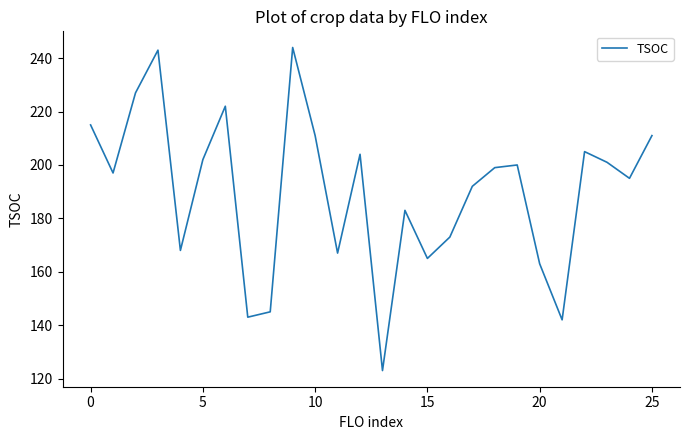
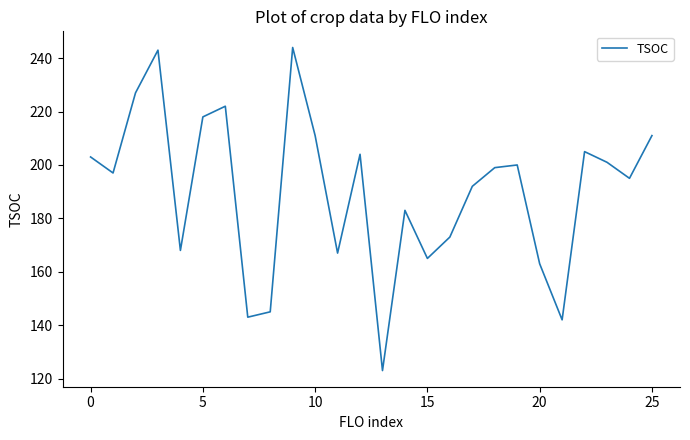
  {
-   "0": 215,
-   "5": 202,
+   "0": 203,
+   "5": 218,
    "10": 211,
    "15": 165,
    "20": 163,
    "25": 211
  }
